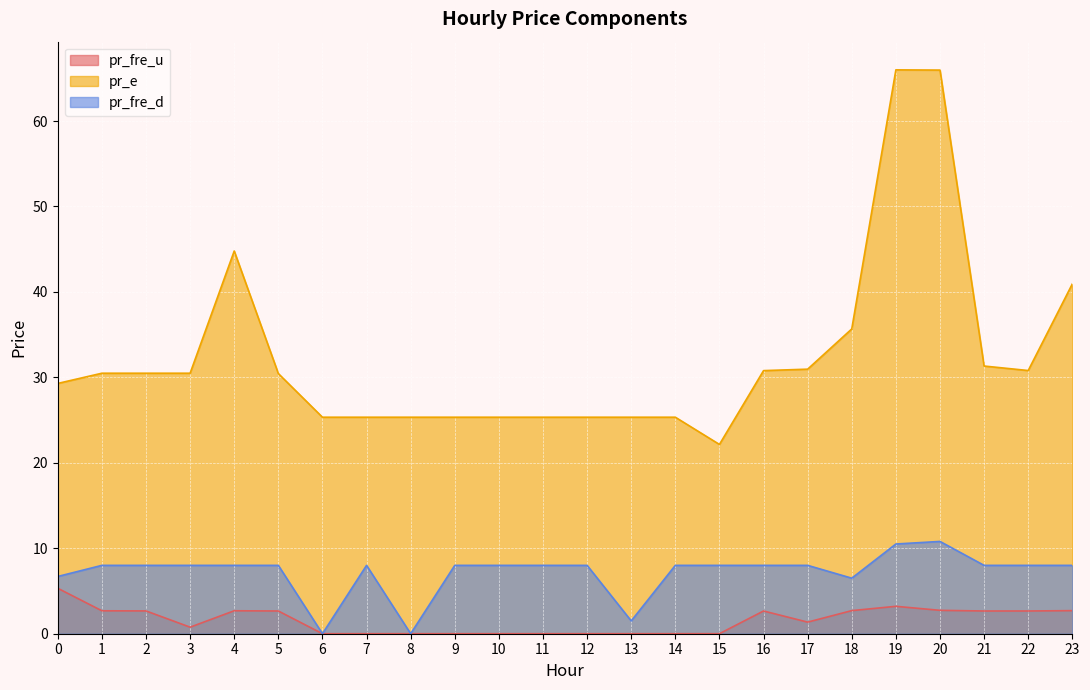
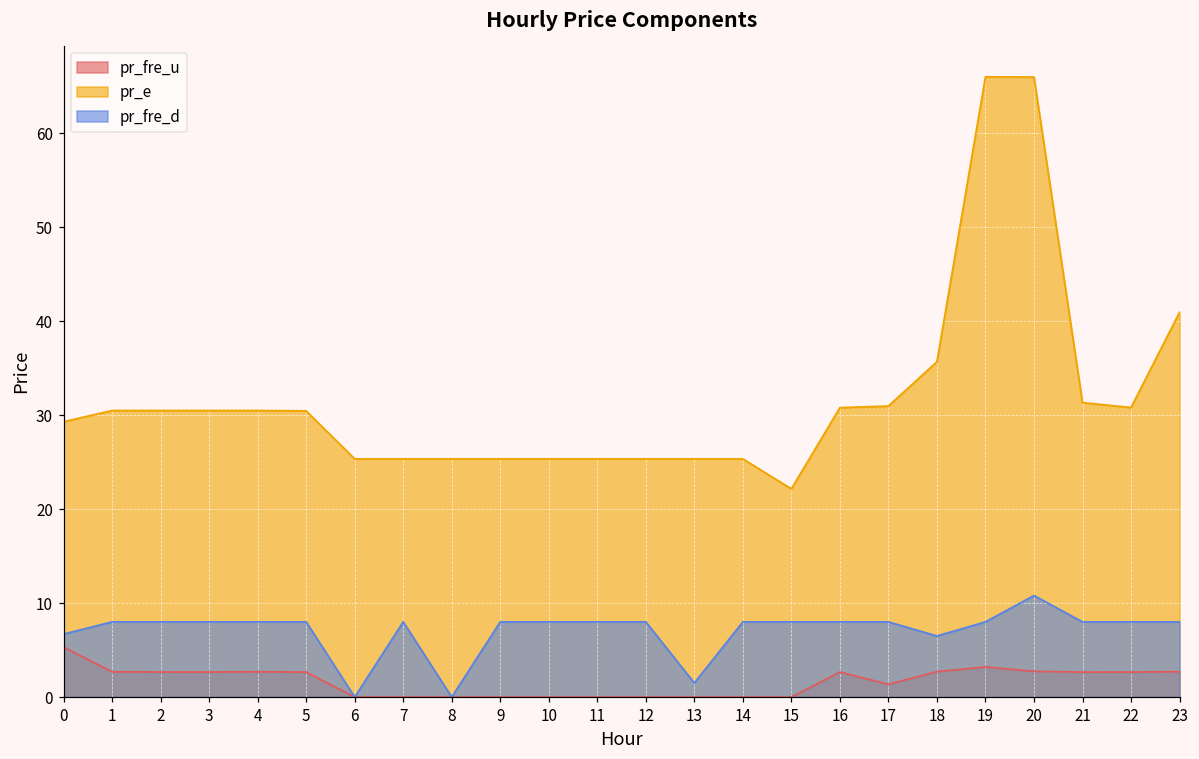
  {
    "pr_fre_u": {
      "0": 5,
      "1": 3,
      "2": 3,
-     "3": 1,
+     "3": 3,
      "4": 3,
      "5": 3,
      "7": 0,
      "9": 0,
      "10": 0,
      "11": 0,
      "12": 0,
      "13": 0,
      "14": 0,
      "15": 0,
      "16": 3,
      "17": 1,
      "18": 3,
      "19": 3,
      "20": 3,
      "21": 3,
      "22": 3,
      "23": 3
    },
    "pr_e": {
      "0": 29,
      "1": 30,
      "2": 30,
      "3": 30,
-     "4": 45,
+     "4": 30,
      "5": 30,
      "6": 25,
      "7": 25,
      "8": 25,
      "9": 25,
      "10": 25,
      "11": 25,
      "12": 25,
      "13": 25,
      "14": 25,
      "15": 22,
      "16": 31,
      "17": 31,
      "18": 36,
      "19": 66,
      "20": 66,
      "21": 31,
      "22": 31,
      "23": 41
    },
    "pr_fre_d": {
      "0": 7,
      "1": 8,
      "2": 8,
      "3": 8,
      "4": 8,
      "5": 8,
      "7": 8,
      "9": 8,
      "10": 8,
      "11": 8,
      "12": 8,
      "13": 2,
      "14": 8,
      "15": 8,
      "16": 8,
      "17": 8,
      "18": 7,
-     "19": 11,
+     "19": 8,
      "20": 11,
      "21": 8,
      "22": 8,
      "23": 8
    }
  }
